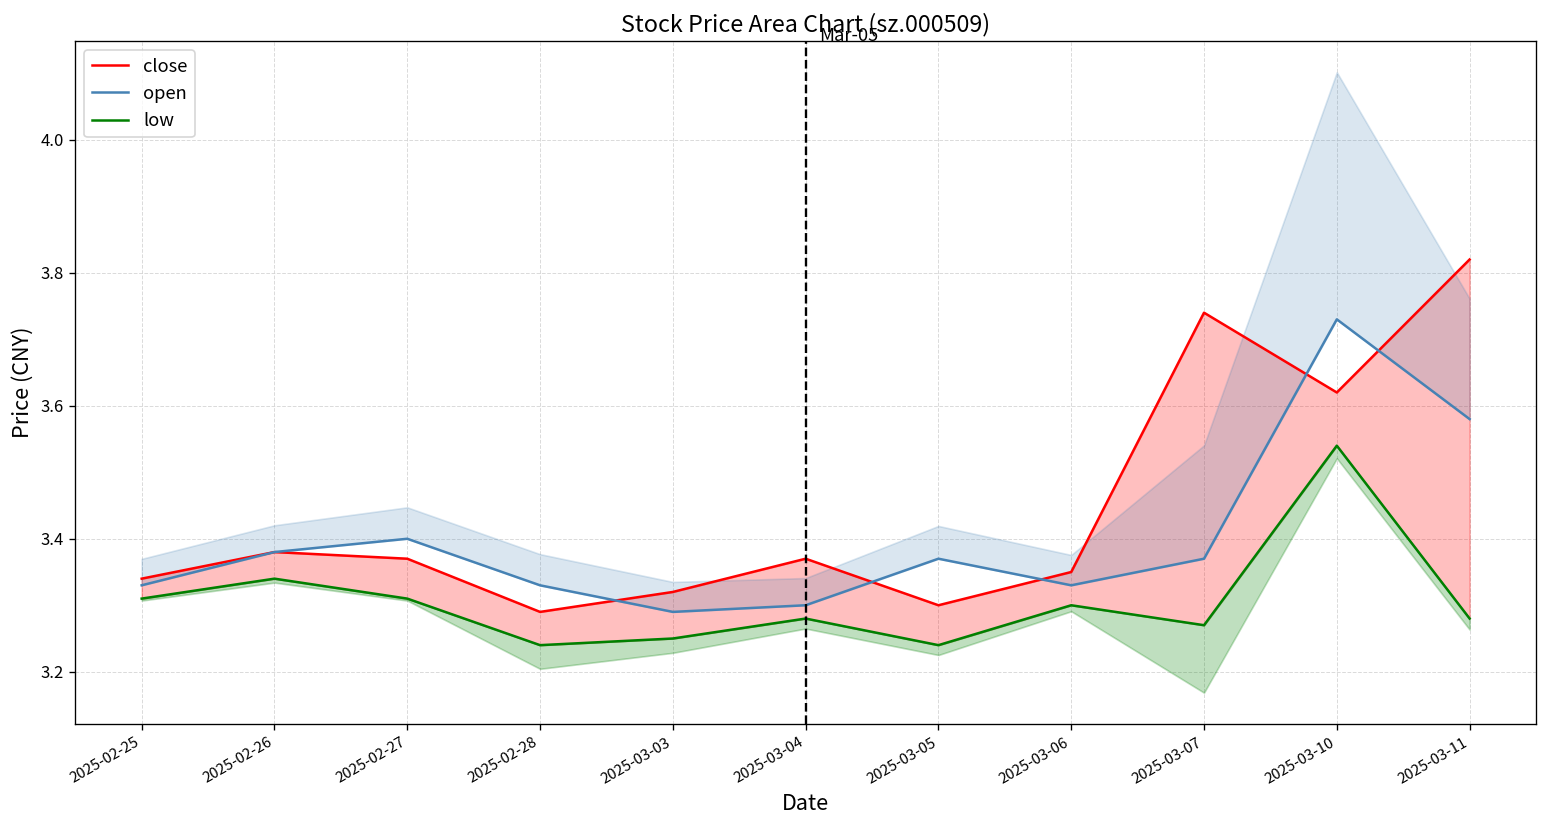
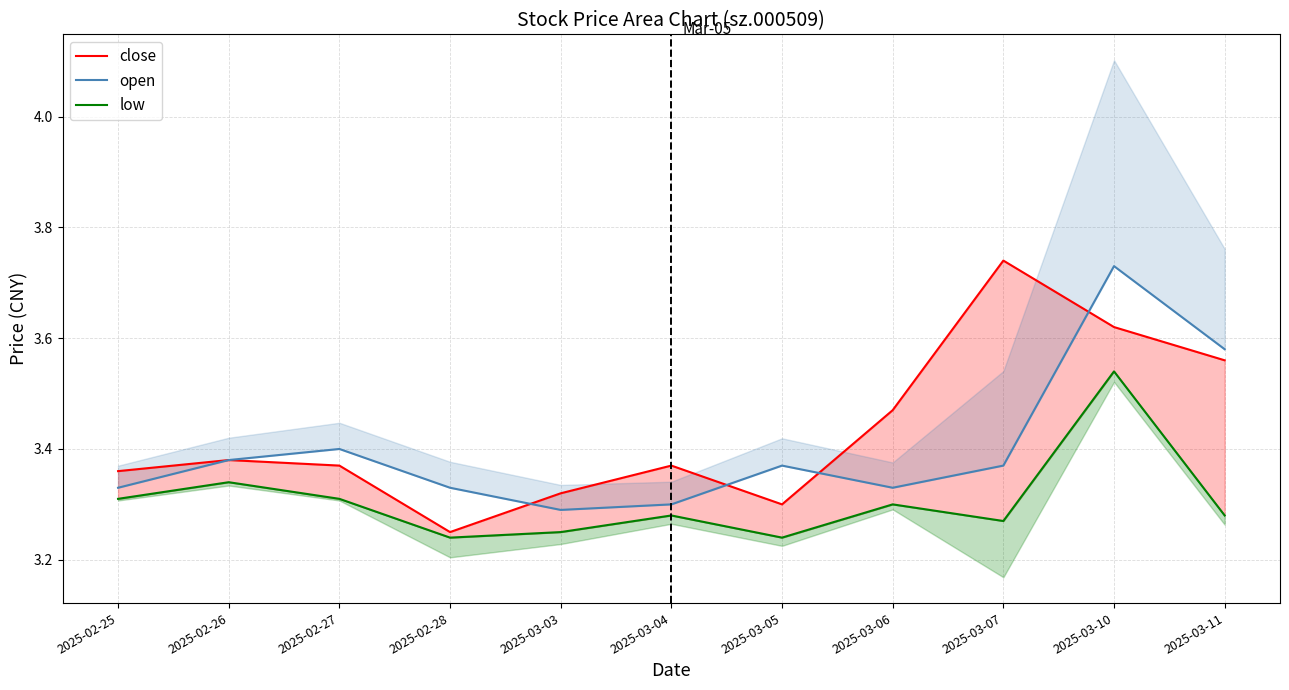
  {
    "close": {
-     "2025-02-25": 3.34,
+     "2025-02-25": 3.36,
      "2025-02-27": 3.37,
-     "2025-02-28": 3.29,
+     "2025-02-28": 3.25,
      "2025-03-03": 3.32,
      "2025-03-04": 3.37,
      "2025-03-05": 3.30,
-     "2025-03-06": 3.35,
+     "2025-03-06": 3.47,
      "2025-03-07": 3.74,
      "2025-03-10": 3.62,
-     "2025-03-11": 3.82
+     "2025-03-11": 3.56
    },
    "low": {
      "2025-02-25": 3.31,
      "2025-02-26": 3.34,
      "2025-02-27": 3.31,
      "2025-02-28": 3.24,
      "2025-03-03": 3.25,
      "2025-03-04": 3.28,
      "2025-03-05": 3.24,
      "2025-03-06": 3.30,
      "2025-03-07": 3.27,
      "2025-03-10": 3.54,
      "2025-03-11": 3.28
    }
  }
